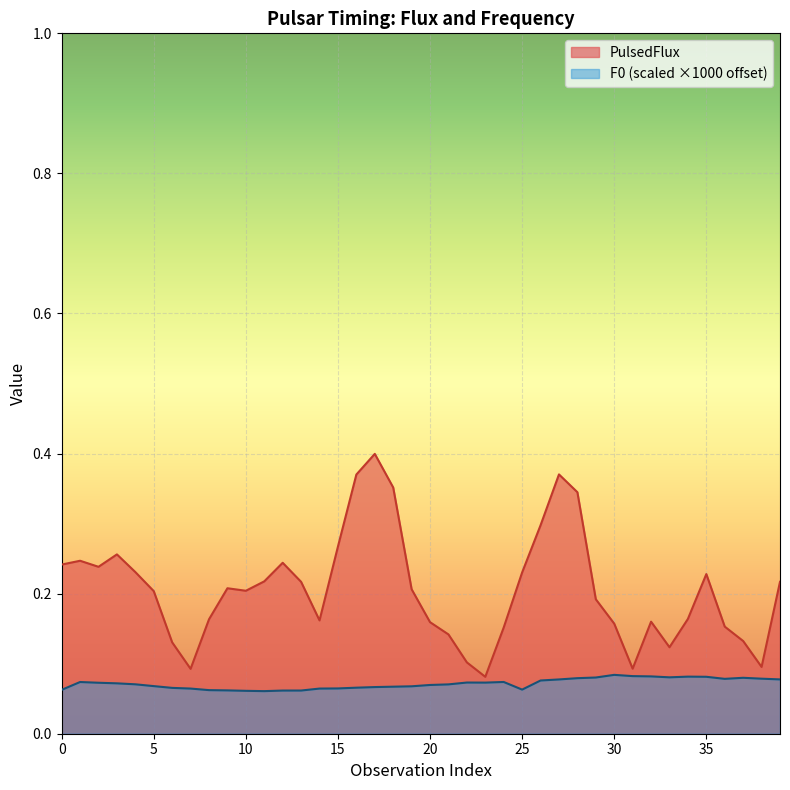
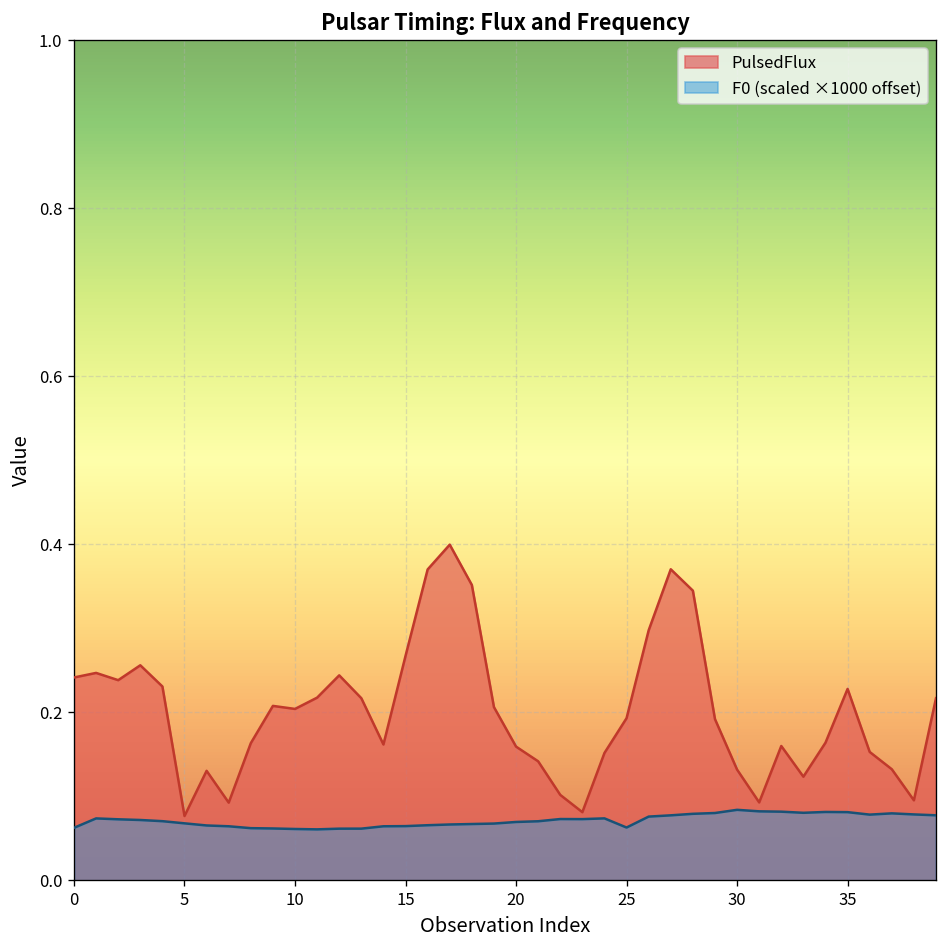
  {
    "PulsedFlux": {
      "0": 0.24,
-     "5": 0.20,
+     "5": 0.08,
      "10": 0.20,
      "15": 0.27,
      "20": 0.16,
-     "25": 0.23,
-     "30": 0.16,
+     "25": 0.19,
+     "30": 0.13,
      "35": 0.23
    },
    "F0 (scaled ×1000 offset)": {
      "0": 0.06,
      "5": 0.07,
      "10": 0.06,
      "15": 0.06,
      "20": 0.07,
      "25": 0.06,
      "30": 0.08,
      "35": 0.08
    }
  }
